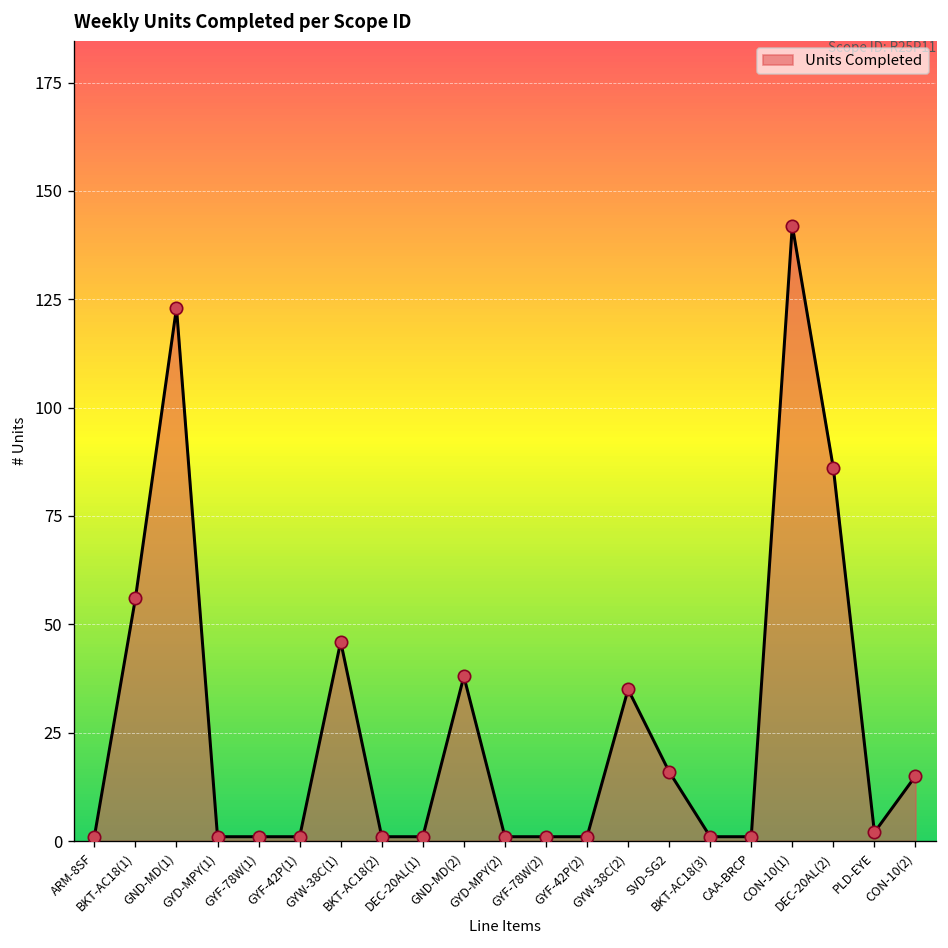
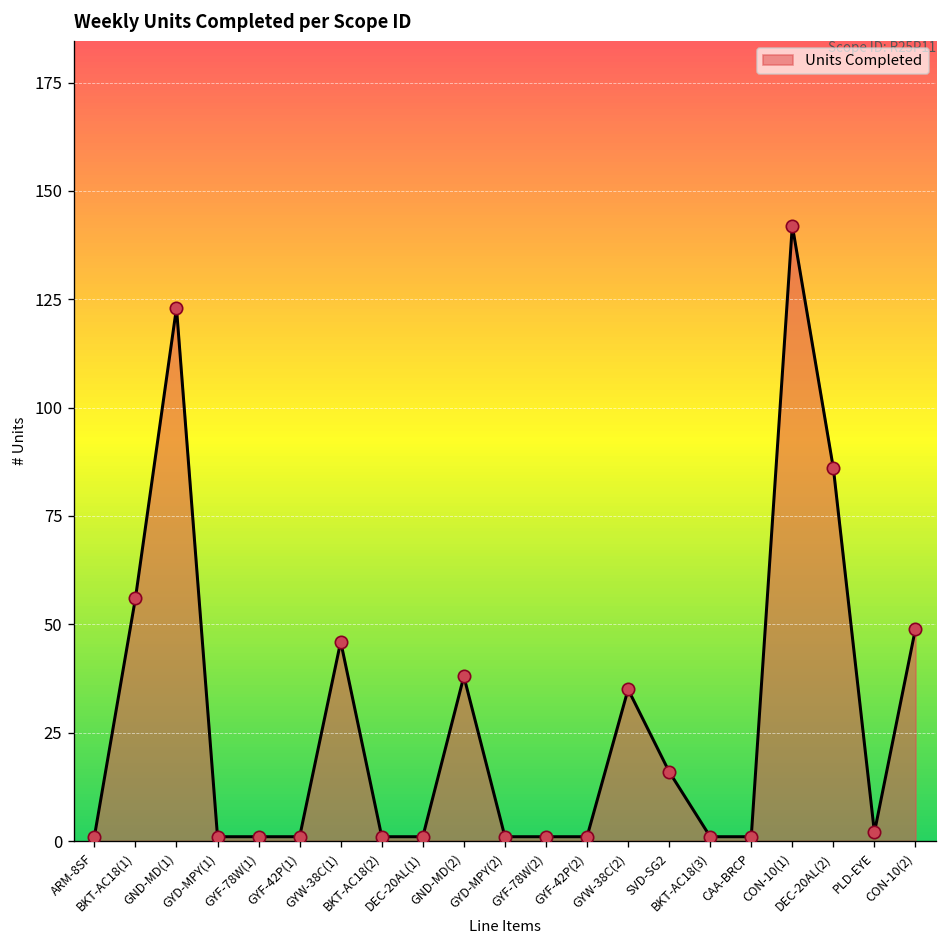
  {
    "ARM-8SF": 1,
    "BKT-AC18(1)": 56,
    "GND-MD(1)": 123,
    "GYD-MPY(1)": 1,
    "GYF-78W(1)": 1,
    "GYF-42P(1)": 1,
    "GYW-38C(1)": 46,
    "BKT-AC18(2)": 1,
    "DEC-20AL(1)": 1,
    "GND-MD(2)": 38,
    "GYD-MPY(2)": 1,
    "GYF-78W(2)": 1,
    "GYF-42P(2)": 1,
    "GYW-38C(2)": 35,
    "SVD-SG2": 16,
    "BKT-AC18(3)": 1,
    "CAA-BRCP": 1,
    "CON-10(1)": 142,
    "DEC-20AL(2)": 86,
    "PLD-EYE": 2,
-   "CON-10(2)": 15
+   "CON-10(2)": 49
  }
